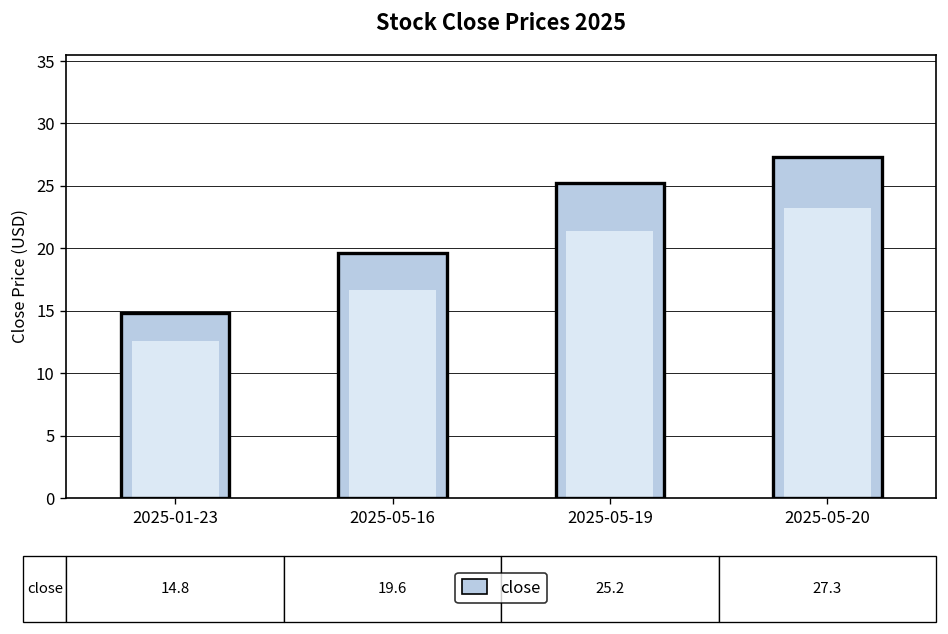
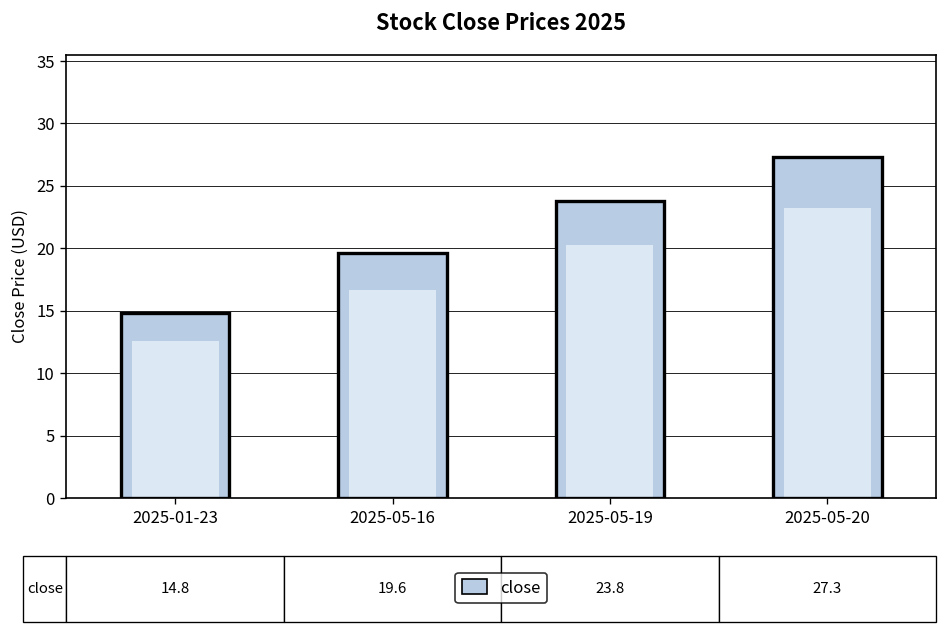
  {
-   "2025-05-19": 25.2
+   "2025-05-19": 23.8
  }
